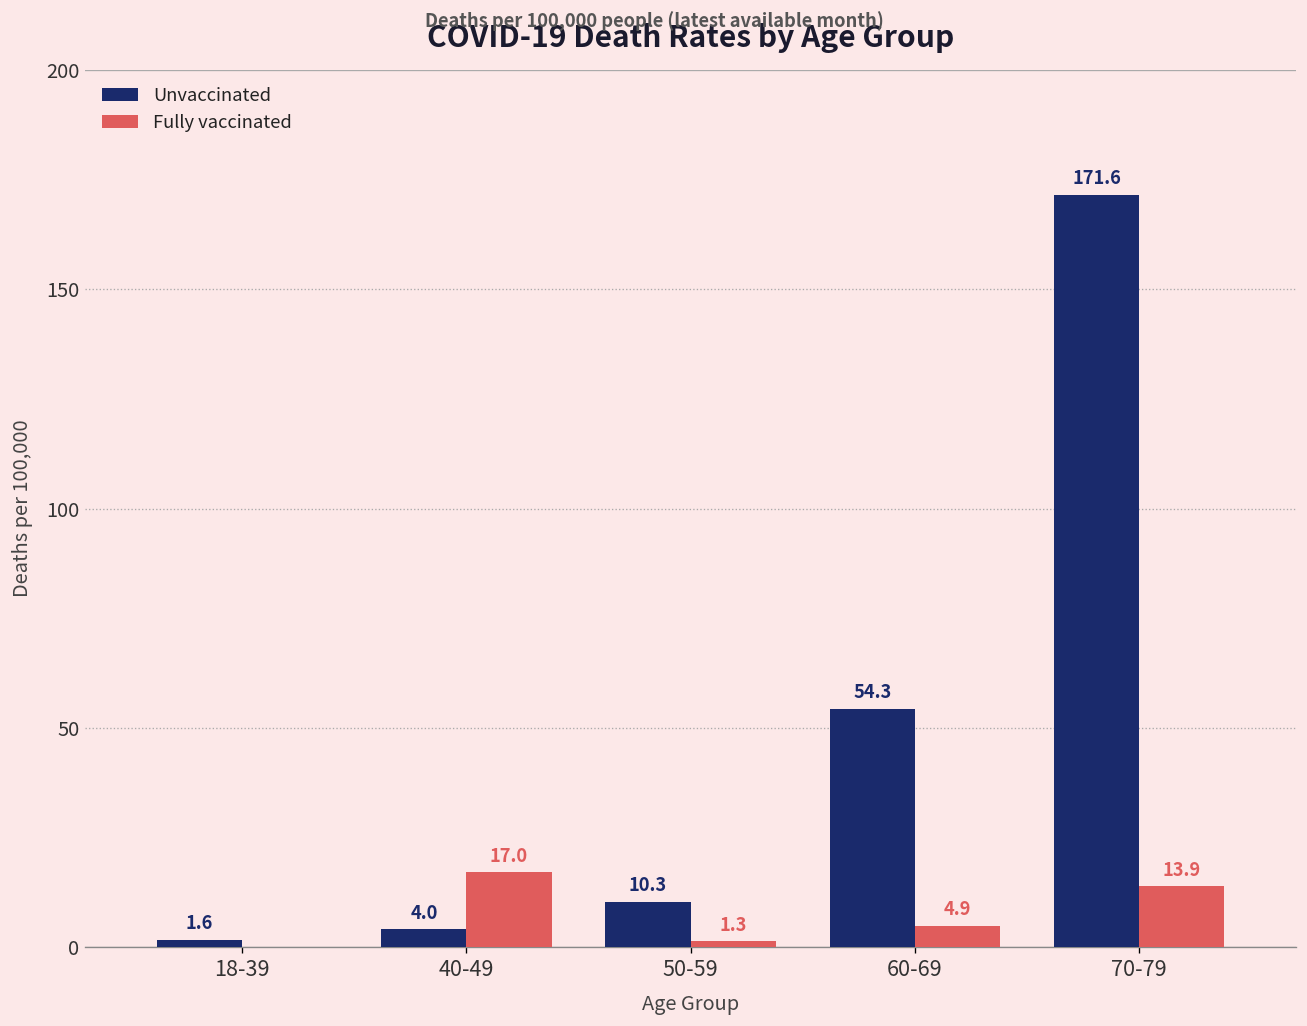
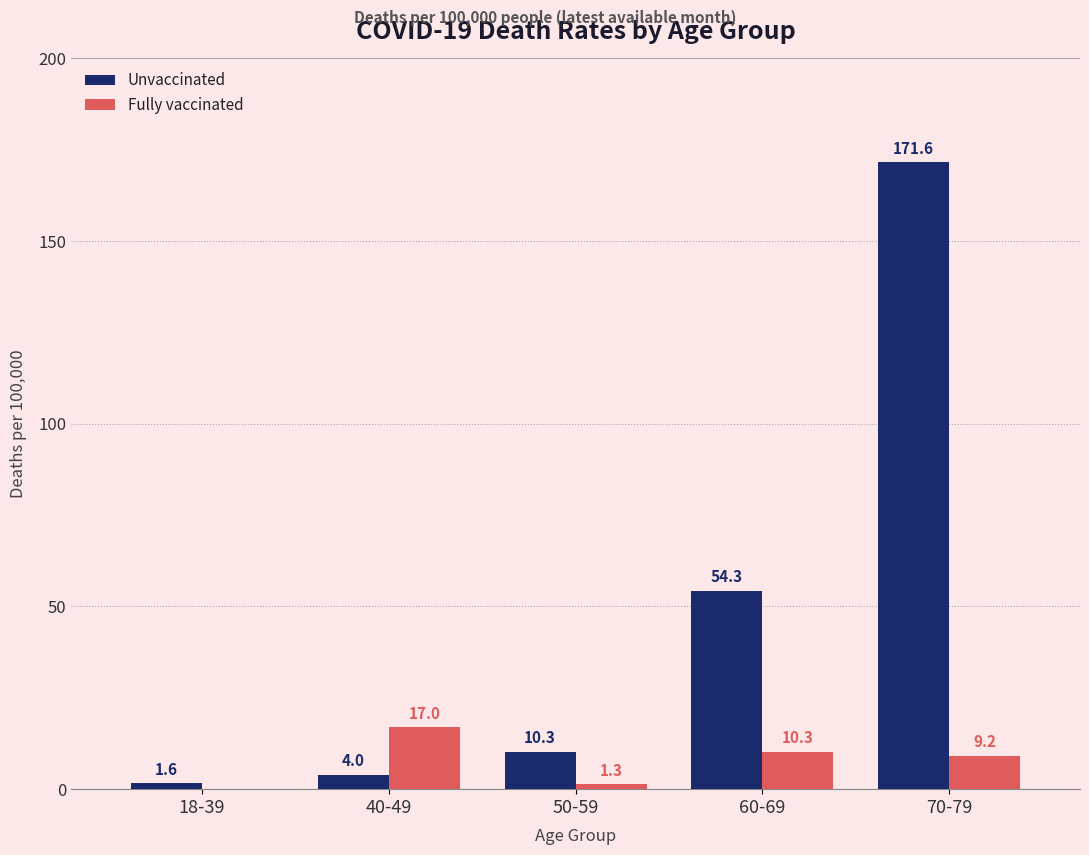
  {
    "Unvaccinated": {
      "18-39": 1.6,
      "40-49": 4.0,
      "50-59": 10.3,
      "60-69": 54.3,
      "70-79": 171.6
    },
    "Fully vaccinated": {
      "40-49": 17.0,
      "50-59": 1.3,
-     "60-69": 4.9,
-     "70-79": 13.9
+     "60-69": 10.3,
+     "70-79": 9.2
    }
  }
